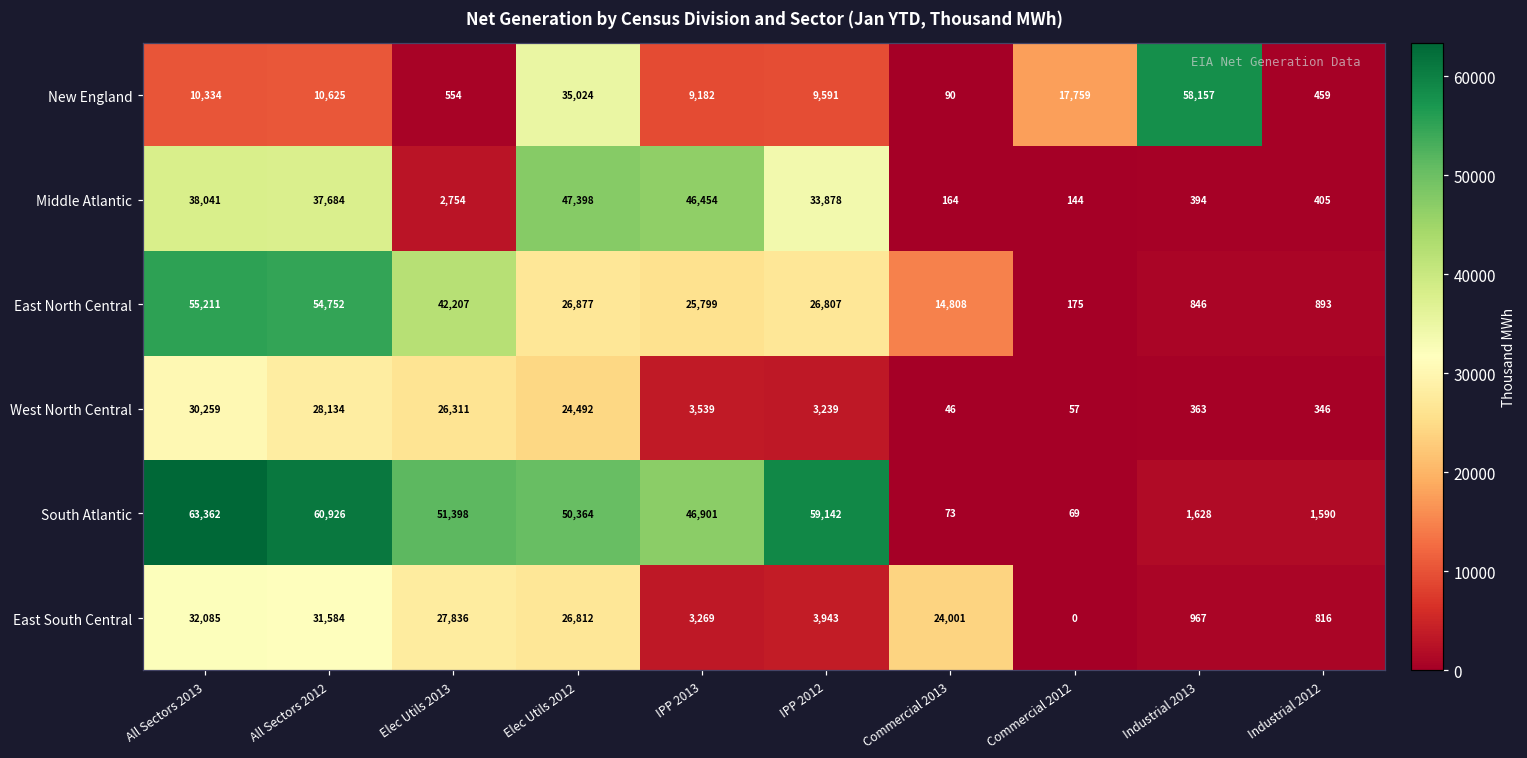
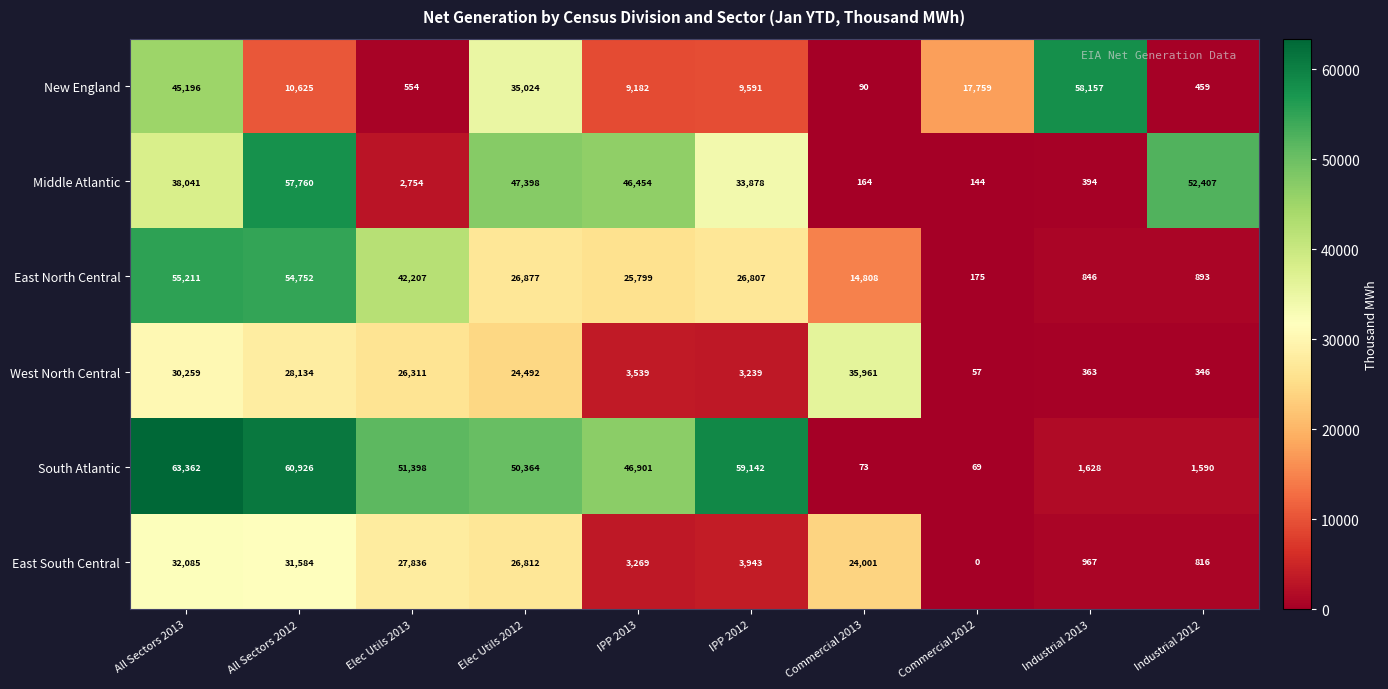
  {
    "New England": {
-     "All Sectors 2013": "10,334",
+     "All Sectors 2013": "45,196",
      "All Sectors 2012": "10,625",
      "Elec Utils 2013": "554",
      "Elec Utils 2012": "35,024",
      "IPP 2013": "9,182",
      "IPP 2012": "9,591",
      "Commercial 2013": "90",
      "Commercial 2012": "17,759",
      "Industrial 2013": "58,157"
    },
    "Middle Atlantic": {
      "All Sectors 2013": "38,041",
-     "All Sectors 2012": "37,684",
+     "All Sectors 2012": "57,760",
      "Elec Utils 2013": "2,754",
      "Elec Utils 2012": "47,398",
      "IPP 2013": "46,454",
      "IPP 2012": "33,878",
      "Commercial 2013": "164",
      "Commercial 2012": "144",
      "Industrial 2013": "394",
-     "Industrial 2012": "405"
+     "Industrial 2012": "52,407"
    },
    "East North Central": {
      "All Sectors 2013": "55,211",
      "All Sectors 2012": "54,752",
      "Elec Utils 2013": "42,207",
      "Elec Utils 2012": "26,877",
      "IPP 2013": "25,799",
      "IPP 2012": "26,807",
      "Commercial 2013": "14,808",
      "Commercial 2012": "175",
      "Industrial 2013": "846",
      "Industrial 2012": "893"
    },
    "West North Central": {
      "All Sectors 2013": "30,259",
      "All Sectors 2012": "28,134",
      "Elec Utils 2013": "26,311",
      "Elec Utils 2012": "24,492",
      "IPP 2013": "3,539",
      "IPP 2012": "3,239",
-     "Commercial 2013": "46",
+     "Commercial 2013": "35,961",
      "Commercial 2012": "57",
      "Industrial 2013": "363",
      "Industrial 2012": "346"
    },
    "South Atlantic": {
      "All Sectors 2013": "63,362",
      "All Sectors 2012": "60,926",
      "Elec Utils 2013": "51,398",
      "Elec Utils 2012": "50,364",
      "IPP 2013": "46,901",
      "IPP 2012": "59,142",
      "Commercial 2013": "73",
      "Commercial 2012": "69",
      "Industrial 2013": "1,628",
      "Industrial 2012": "1,590"
    },
    "East South Central": {
      "All Sectors 2013": "32,085",
      "All Sectors 2012": "31,584",
      "Elec Utils 2013": "27,836",
      "Elec Utils 2012": "26,812",
      "IPP 2013": "3,269",
      "IPP 2012": "3,943",
      "Commercial 2013": "24,001",
      "Commercial 2012": "0",
      "Industrial 2013": "967",
      "Industrial 2012": "816"
    }
  }
